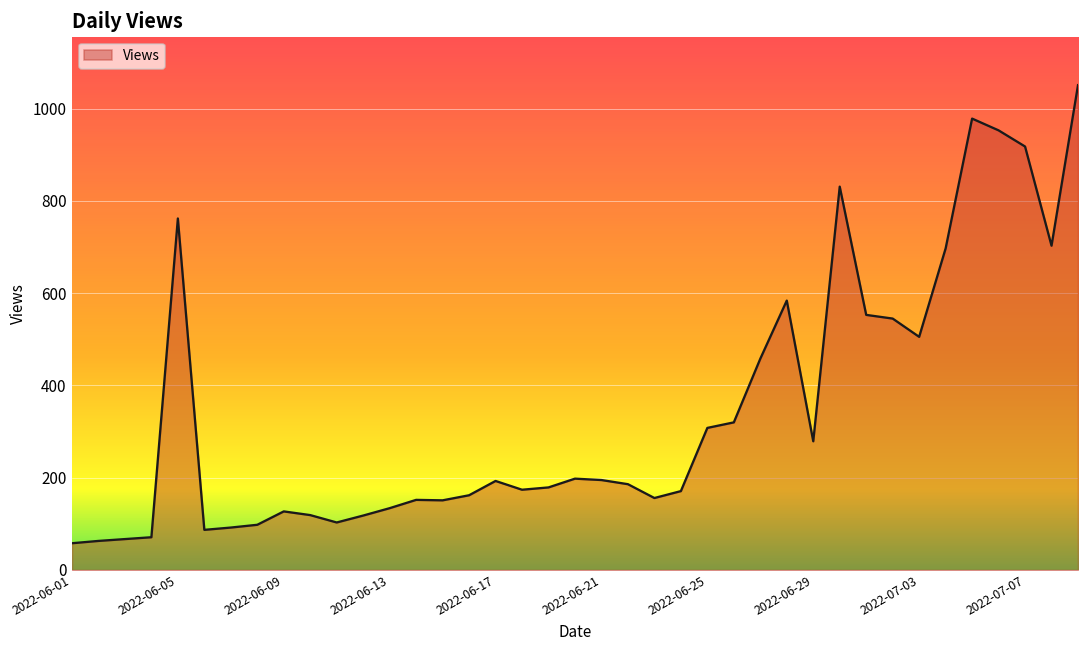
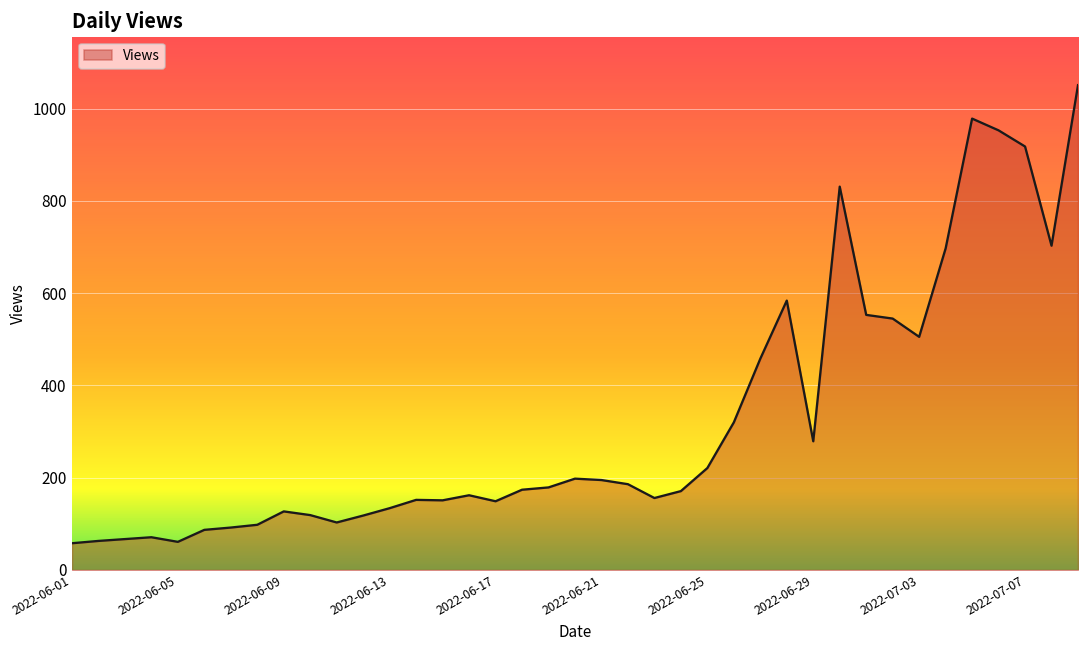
  {
    "2022-06-01": 60,
-   "2022-06-05": 760,
+   "2022-06-05": 60,
    "2022-06-09": 130,
    "2022-06-13": 130,
-   "2022-06-17": 190,
+   "2022-06-17": 150,
    "2022-06-21": 200,
-   "2022-06-25": 310,
+   "2022-06-25": 220,
    "2022-06-29": 280,
    "2022-07-03": 510,
    "2022-07-07": 920
  }
